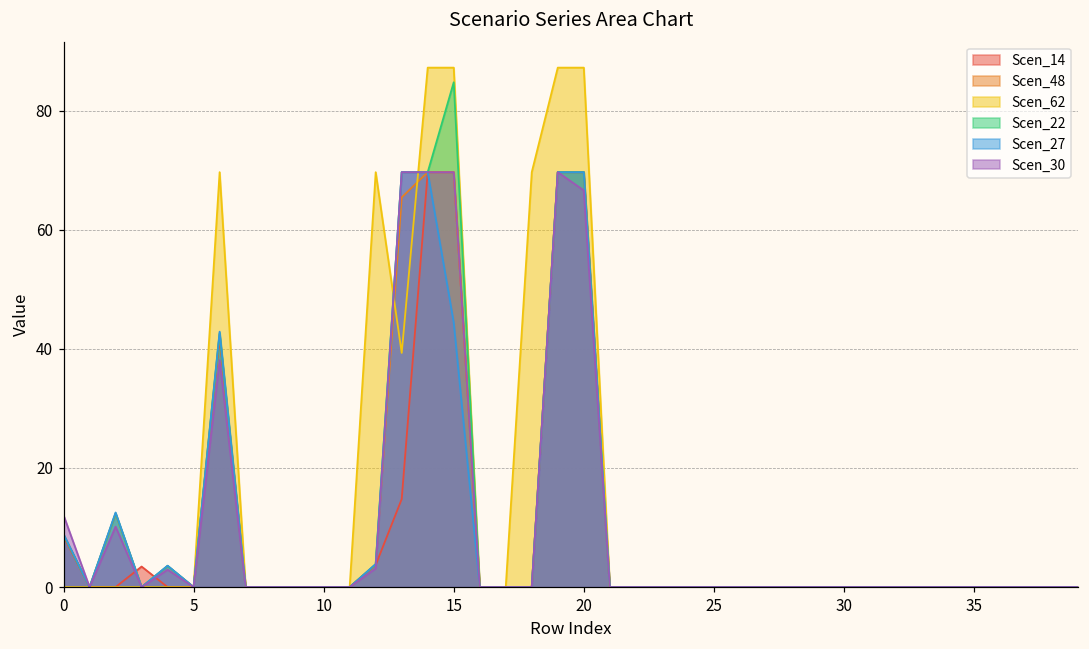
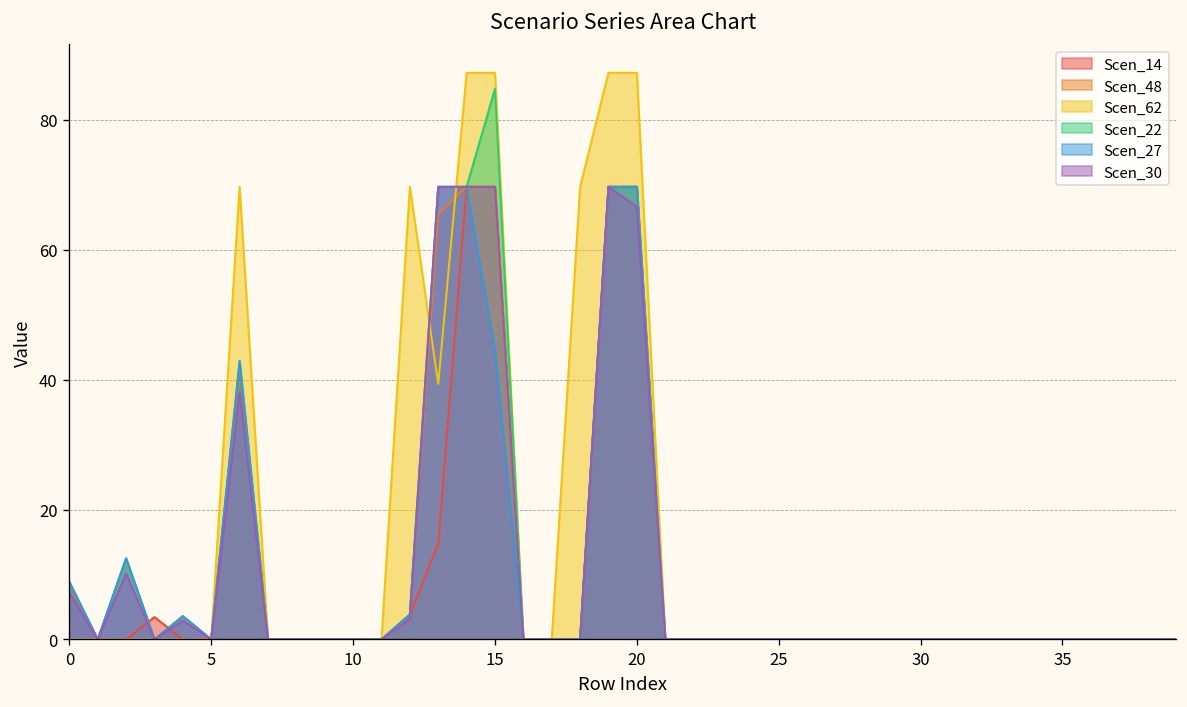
  {
    "Scen_22": {
      "15": 85
    },
    "Scen_27": {
      "15": 44
    },
    "Scen_30": {
-     "0": 12,
+     "0": 7,
      "20": 67
    }
  }
